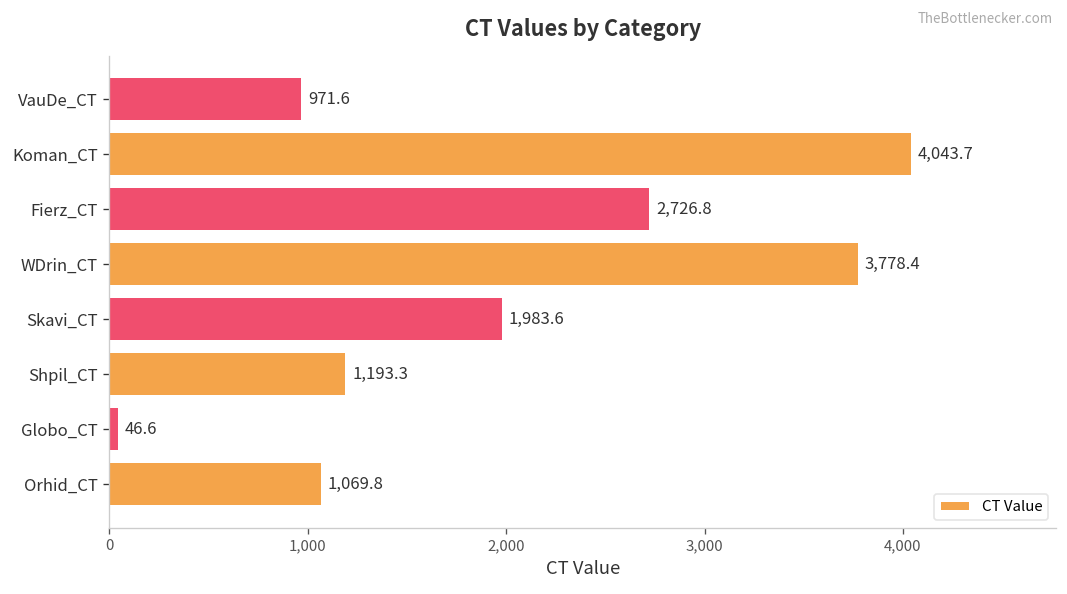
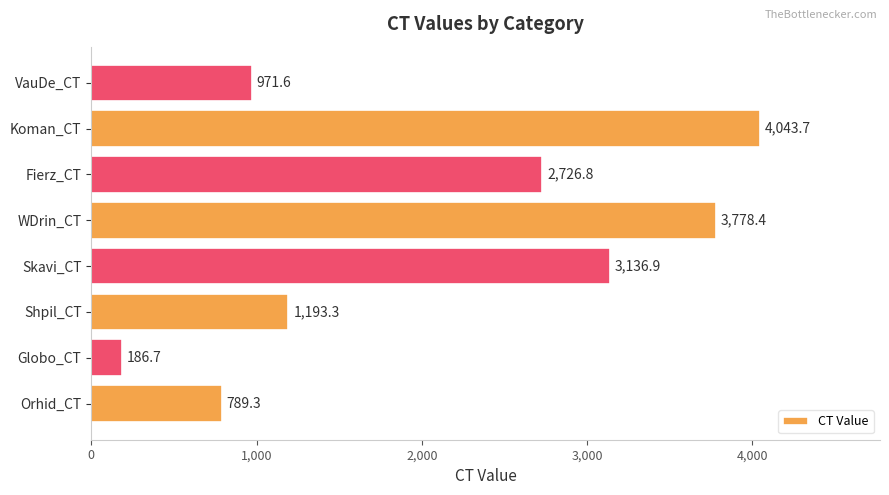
  {
    "VauDe_CT": "971.6",
    "Koman_CT": "4,043.7",
    "Fierz_CT": "2,726.8",
    "WDrin_CT": "3,778.4",
-   "Skavi_CT": "1,983.6",
+   "Skavi_CT": "3,136.9",
    "Shpil_CT": "1,193.3",
-   "Globo_CT": "46.6",
-   "Orhid_CT": "1,069.8"
+   "Globo_CT": "186.7",
+   "Orhid_CT": "789.3"
  }
